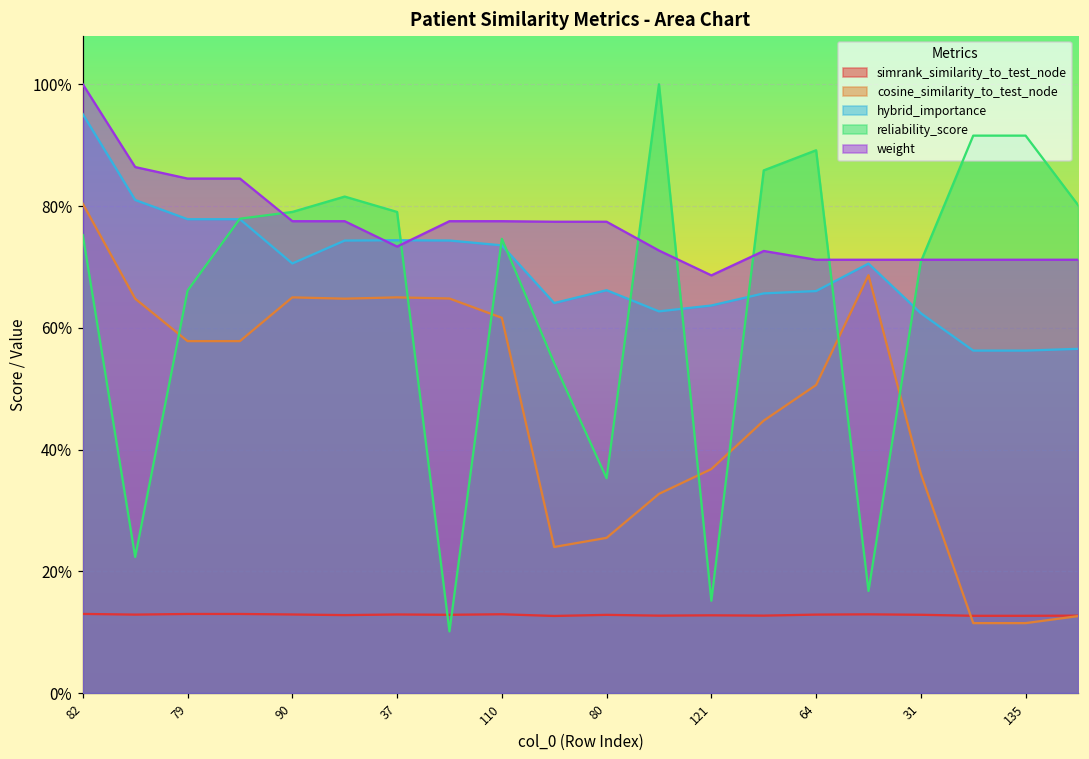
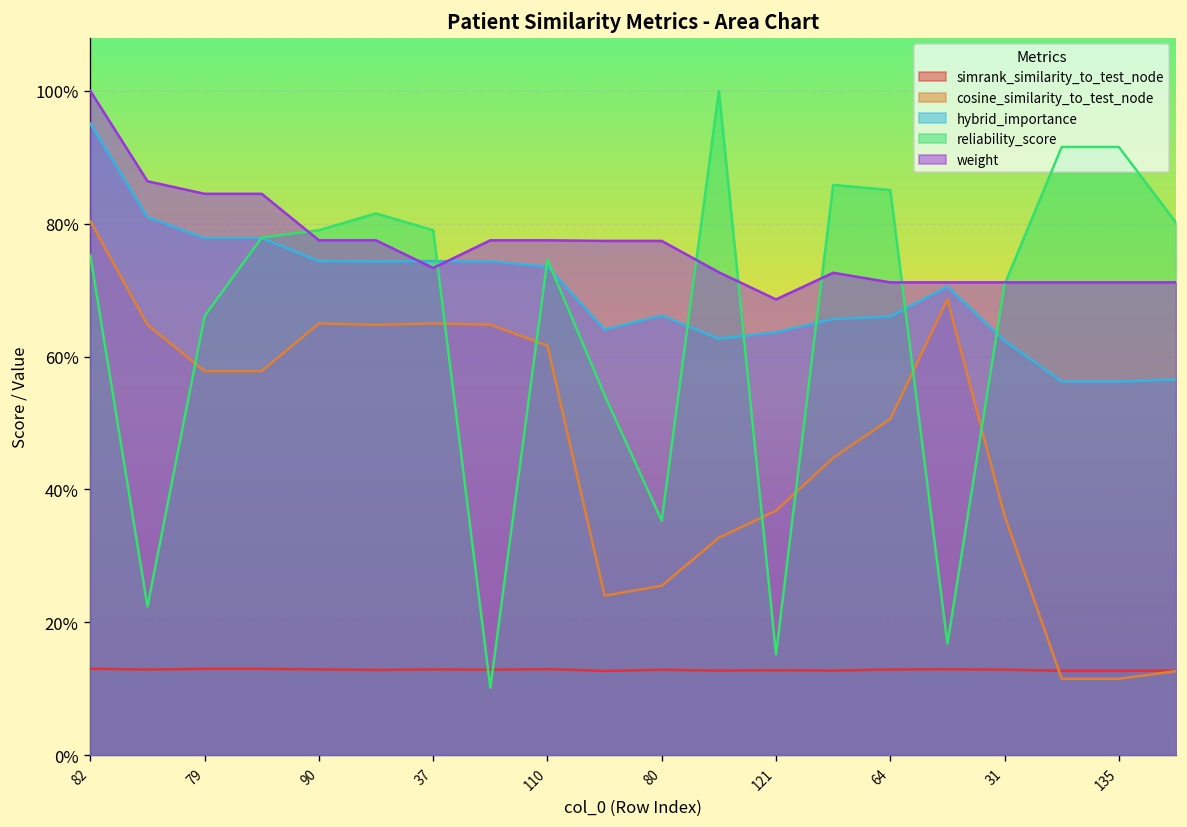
  {
    "hybrid_importance": {
      "82": "95%",
      "79": "78%",
-     "90": "71%",
+     "90": "74%",
      "37": "74%",
      "110": "74%",
      "80": "66%",
      "121": "64%",
      "64": "66%",
      "31": "62%",
      "135": "56%"
    },
    "reliability_score": {
      "82": "75%",
      "79": "66%",
      "90": "79%",
      "37": "79%",
      "110": "75%",
      "80": "35%",
      "121": "15%",
-     "64": "89%"
+     "64": "85%"
    },
    "weight": {
      "82": "100%",
      "79": "85%",
      "90": "78%",
      "37": "73%",
      "110": "78%",
      "80": "77%",
      "121": "69%",
      "64": "71%",
      "135": "71%"
    }
  }
